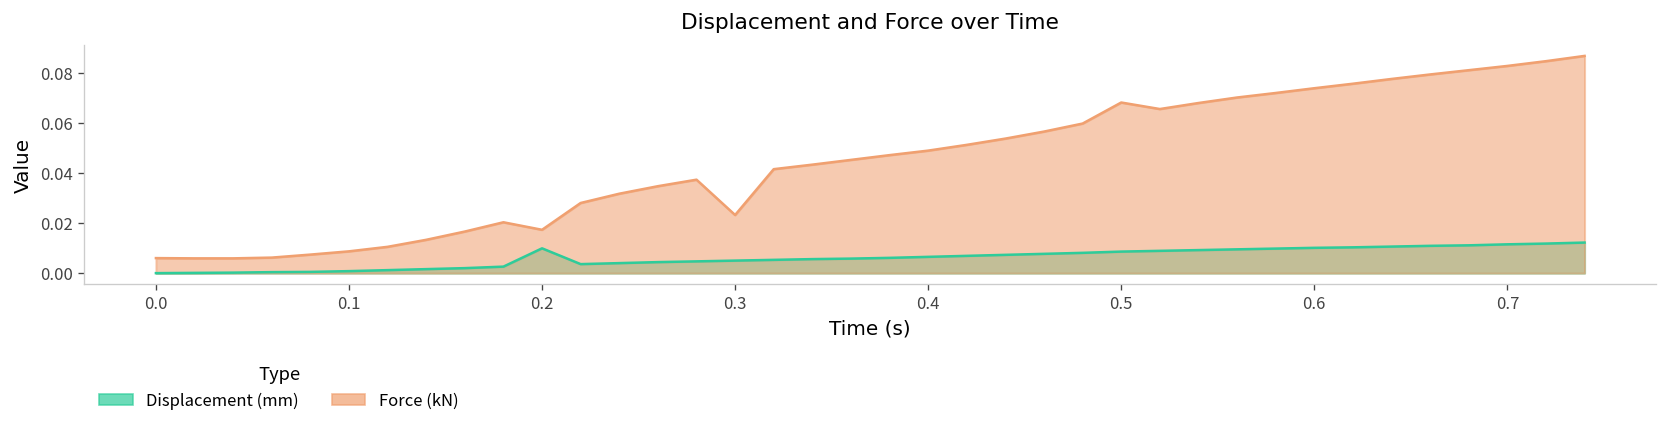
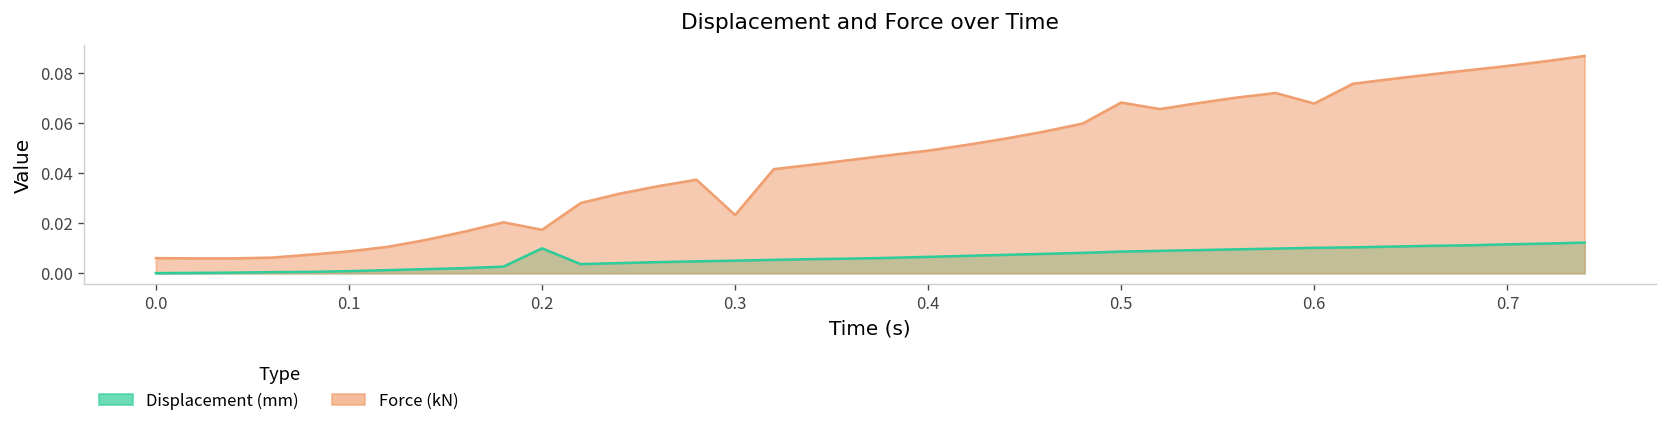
  {
    "Displacement (mm)": {
      "0.0": 0.000,
      "0.1": 0.001,
      "0.2": 0.010,
      "0.3": 0.005,
      "0.4": 0.007,
      "0.5": 0.009,
      "0.6": 0.010,
      "0.7": 0.012
    },
    "Force (kN)": {
      "0.0": 0.006,
      "0.1": 0.009,
      "0.2": 0.017,
      "0.3": 0.023,
      "0.4": 0.049,
      "0.5": 0.068,
-     "0.6": 0.074,
+     "0.6": 0.068,
      "0.7": 0.083
    }
  }
